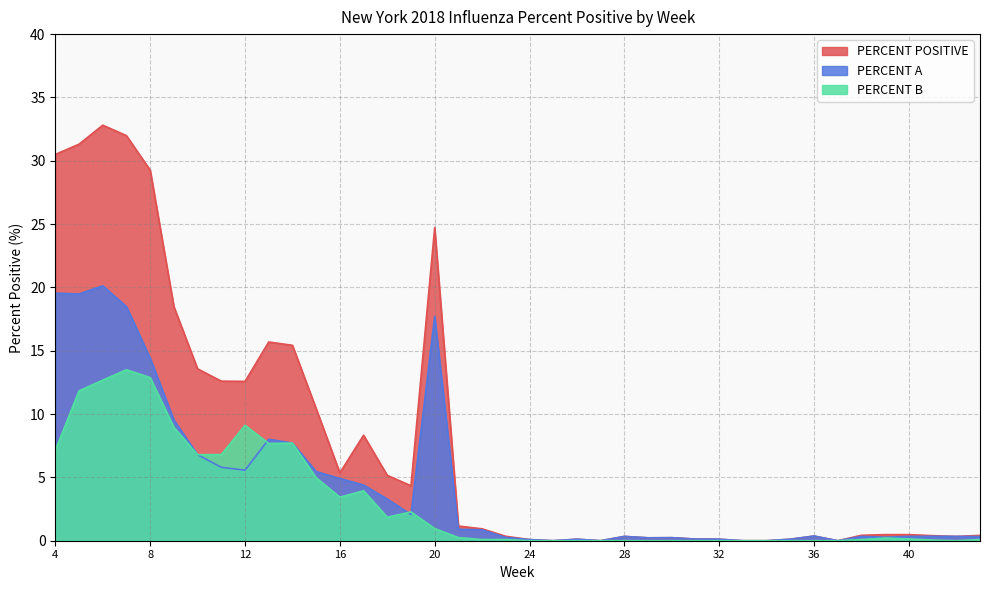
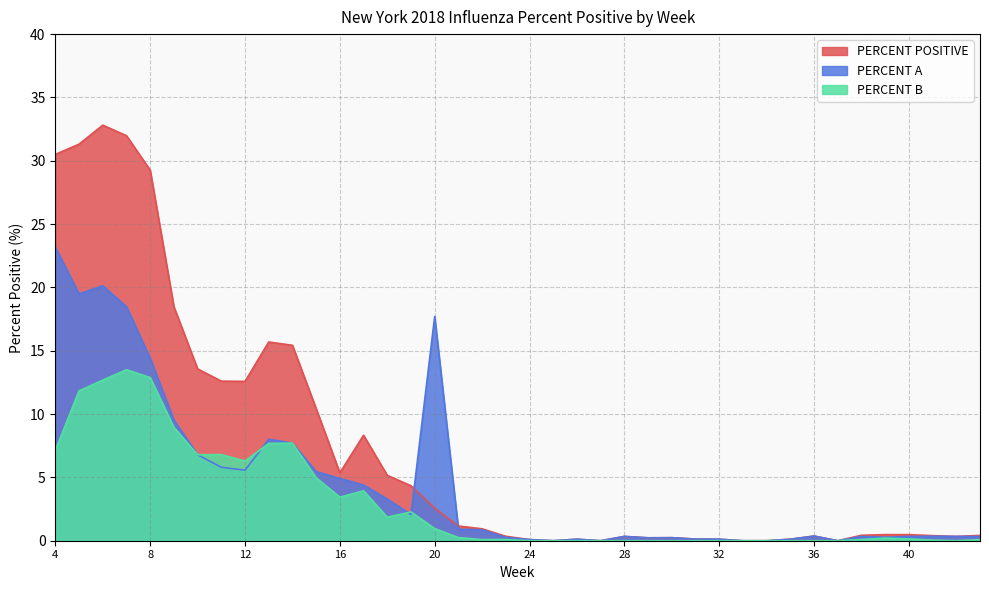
  {
    "PERCENT POSITIVE": {
      "4": 30.5,
      "8": 29.3,
      "12": 12.6,
      "16": 5.4,
-     "20": 24.7
+     "20": 2.6
    },
    "PERCENT A": {
-     "4": 19.6,
+     "4": 23.2,
      "8": 14.4,
      "12": 5.6,
      "16": 4.9,
      "20": 17.7
    },
    "PERCENT B": {
      "4": 7.1,
      "8": 12.9,
-     "12": 9.1,
+     "12": 6.3,
      "16": 3.4,
      "20": 1.0,
      "28": 0.0,
      "36": 0.0
    }
  }
